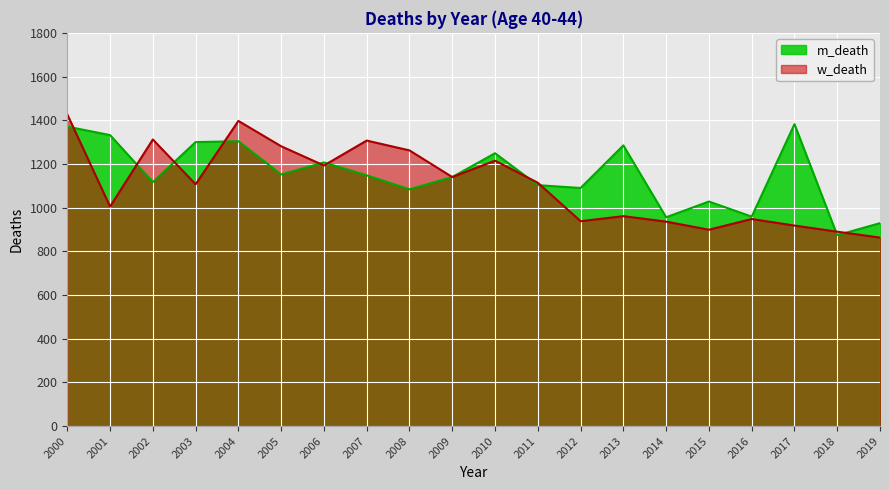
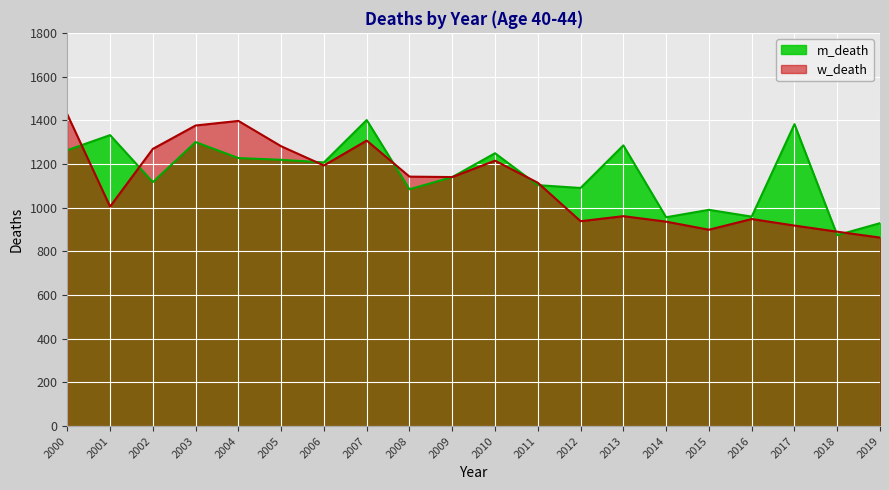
  {
    "m_death": {
-     "2000": 1370,
+     "2000": 1260,
      "2001": 1330,
      "2002": 1120,
      "2003": 1300,
-     "2004": 1300,
-     "2005": 1150,
+     "2004": 1230,
+     "2005": 1220,
      "2006": 1210,
-     "2007": 1150,
+     "2007": 1400,
      "2008": 1080,
      "2010": 1250,
      "2012": 1090,
      "2013": 1290,
      "2014": 960,
-     "2015": 1030,
+     "2015": 990,
      "2017": 1380,
      "2018": 870,
      "2019": 930
    },
    "w_death": {
      "2000": 1430,
      "2001": 1010,
-     "2002": 1310,
-     "2003": 1110,
+     "2002": 1270,
+     "2003": 1380,
      "2004": 1400,
      "2005": 1280,
      "2006": 1190,
      "2007": 1310,
-     "2008": 1260,
+     "2008": 1140,
      "2010": 1220,
      "2012": 940,
      "2013": 960,
      "2014": 940,
      "2015": 900,
      "2017": 920,
      "2018": 890,
      "2019": 860
    }
  }
